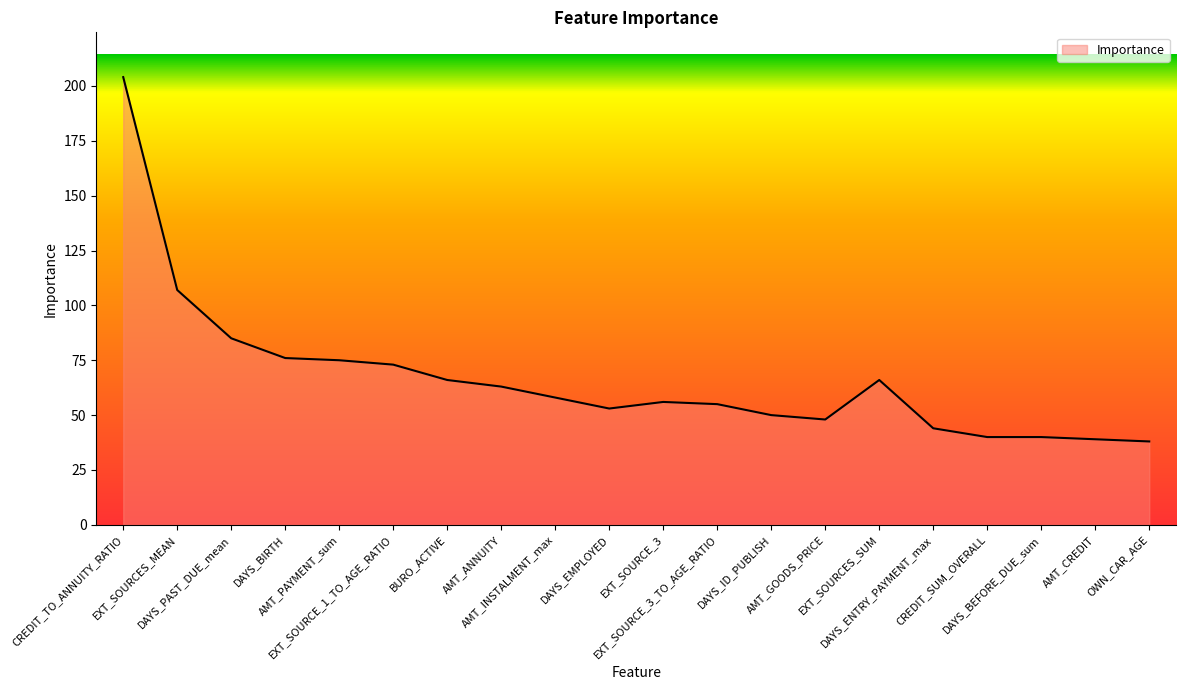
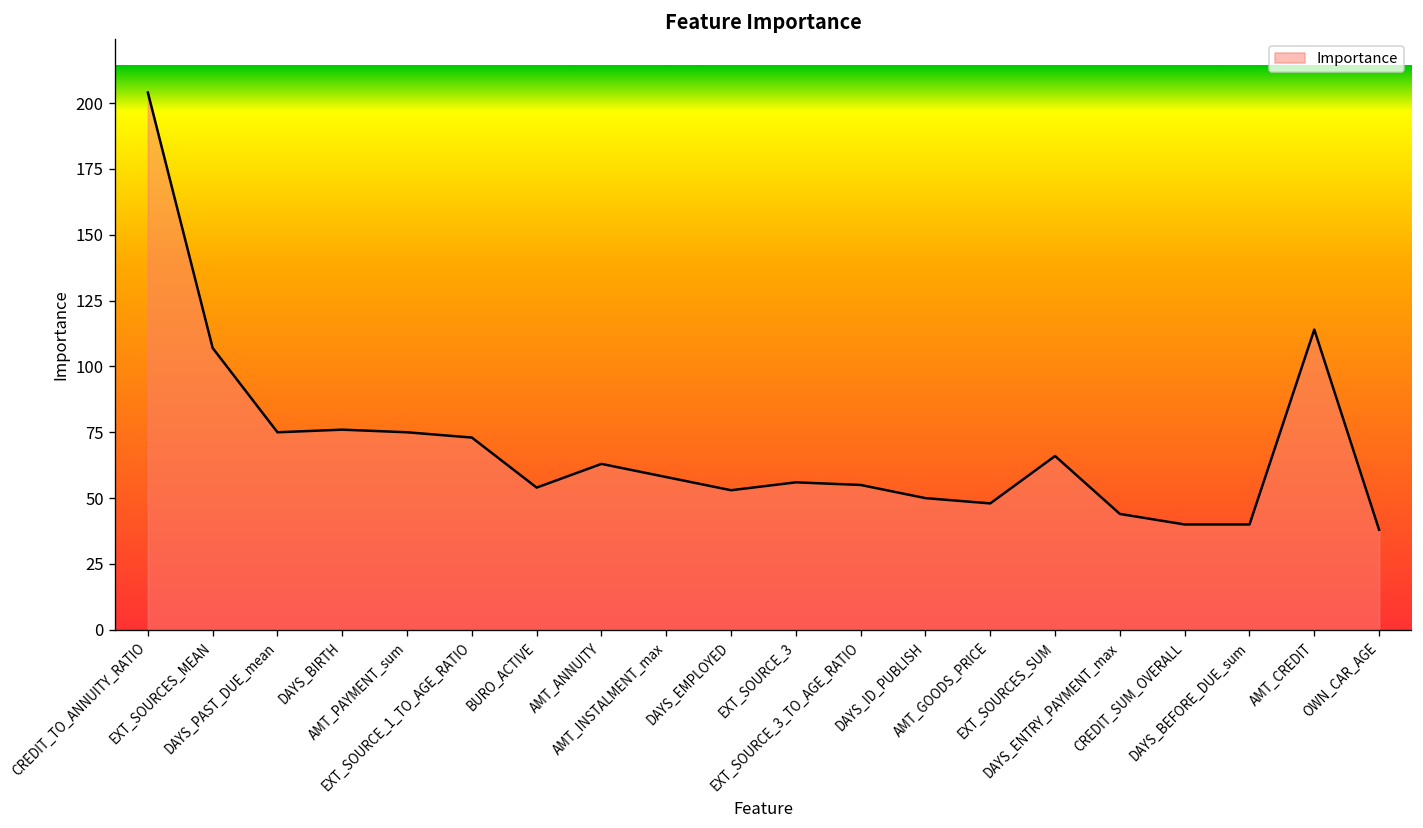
  {
    "CREDIT_TO_ANNUITY_RATIO": 204,
    "EXT_SOURCES_MEAN": 107,
-   "DAYS_PAST_DUE_mean": 85,
+   "DAYS_PAST_DUE_mean": 75,
    "DAYS_BIRTH": 76,
    "AMT_PAYMENT_sum": 75,
    "EXT_SOURCE_1_TO_AGE_RATIO": 73,
-   "BURO_ACTIVE": 66,
+   "BURO_ACTIVE": 54,
    "AMT_ANNUITY": 63,
    "AMT_INSTALMENT_max": 58,
    "DAYS_EMPLOYED": 53,
    "EXT_SOURCE_3": 56,
    "EXT_SOURCE_3_TO_AGE_RATIO": 55,
    "DAYS_ID_PUBLISH": 50,
    "AMT_GOODS_PRICE": 48,
    "EXT_SOURCES_SUM": 66,
    "DAYS_ENTRY_PAYMENT_max": 44,
    "CREDIT_SUM_OVERALL": 40,
    "DAYS_BEFORE_DUE_sum": 40,
-   "AMT_CREDIT": 39,
+   "AMT_CREDIT": 114,
    "OWN_CAR_AGE": 38
  }
